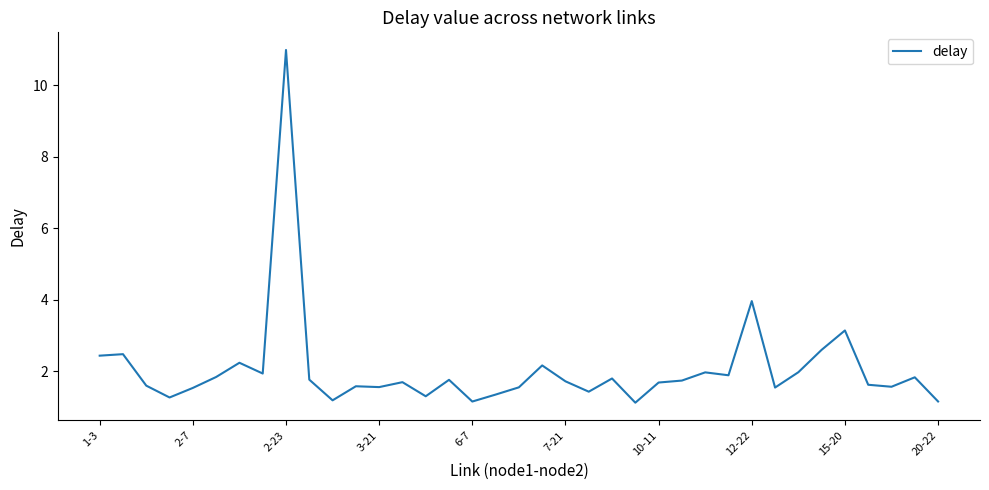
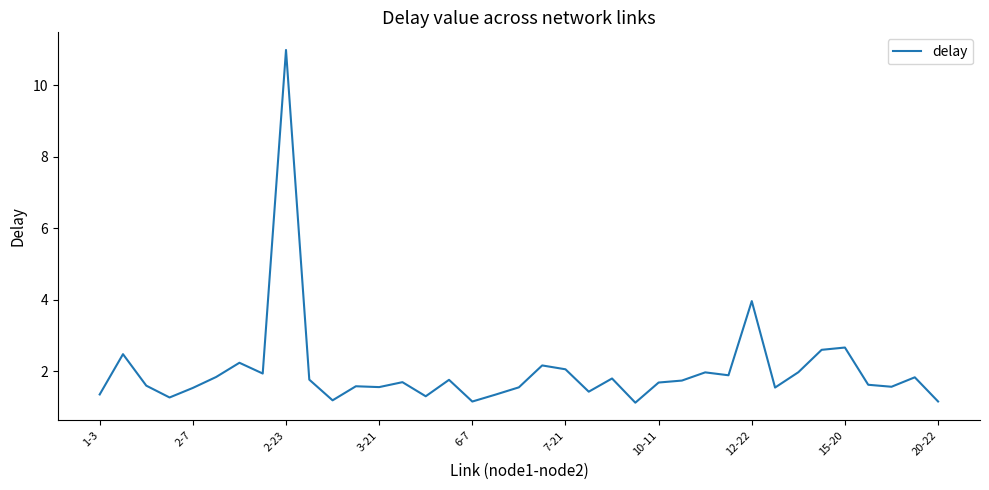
  {
-   "1-3": 2.4,
+   "1-3": 1.4,
    "2-7": 1.5,
    "2-23": 11.0,
    "3-21": 1.6,
    "6-7": 1.2,
-   "7-21": 1.7,
+   "7-21": 2.1,
    "10-11": 1.7,
    "12-22": 4.0,
-   "15-20": 3.1,
+   "15-20": 2.7,
    "20-22": 1.2
  }
